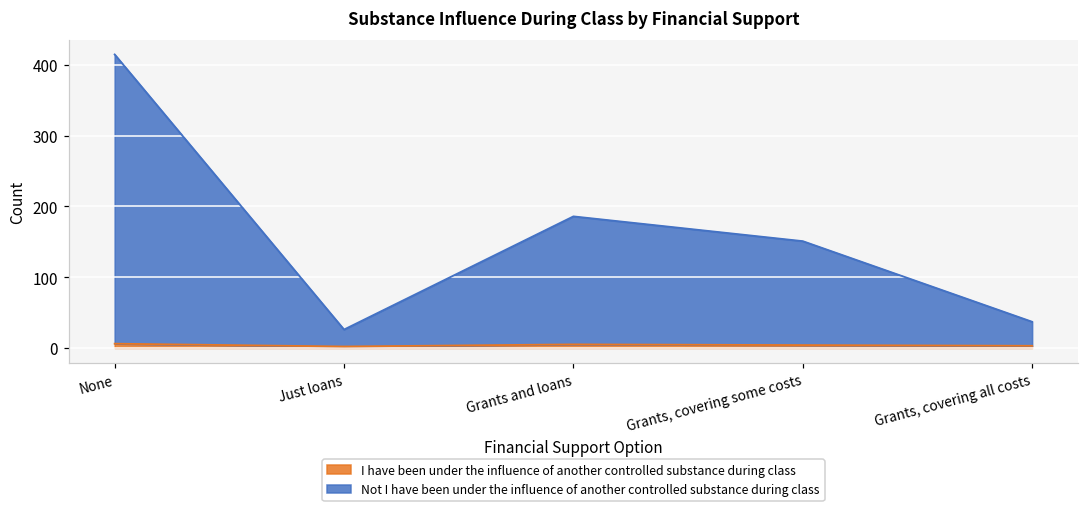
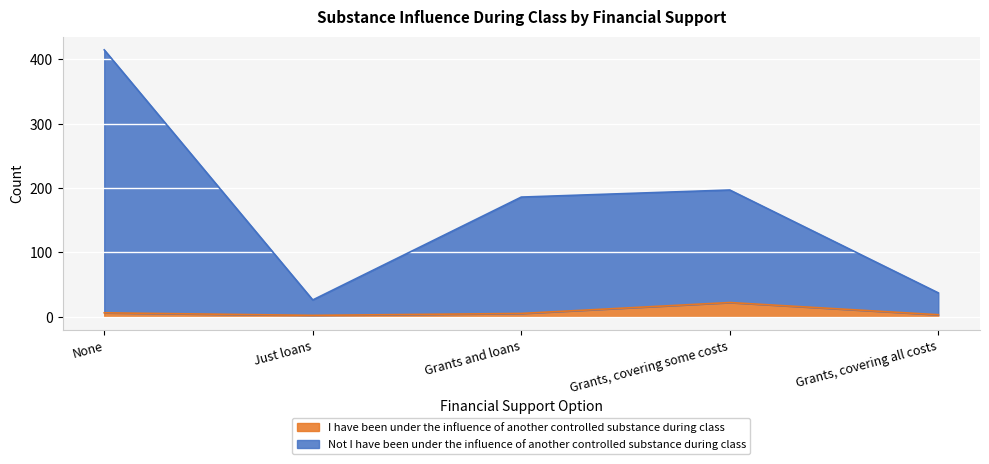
  {
    "I have been under the influence of another controlled substance during class": {
      "None": 10,
      "Just loans": 0,
      "Grants and loans": 10,
-     "Grants, covering some costs": 0,
+     "Grants, covering some costs": 20,
      "Grants, covering all costs": 0
    },
    "Not I have been under the influence of another controlled substance during class": {
      "None": 410,
      "Just loans": 20,
      "Grants and loans": 180,
-     "Grants, covering some costs": 150,
+     "Grants, covering some costs": 180,
      "Grants, covering all costs": 30
    }
  }
